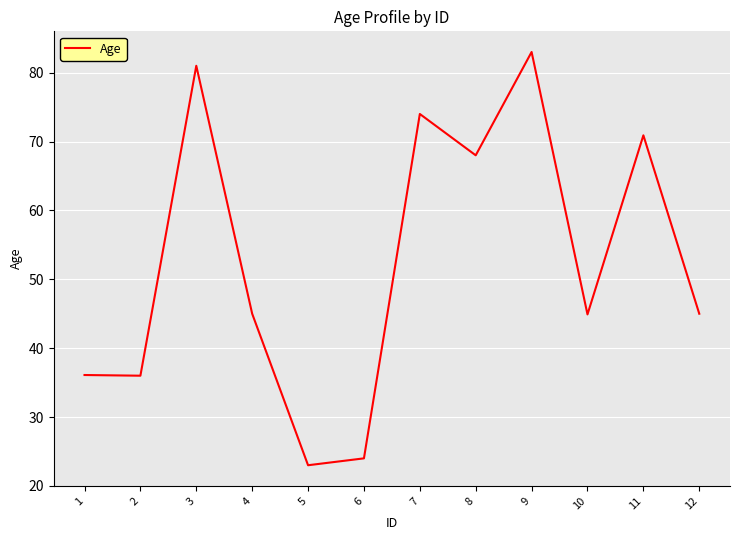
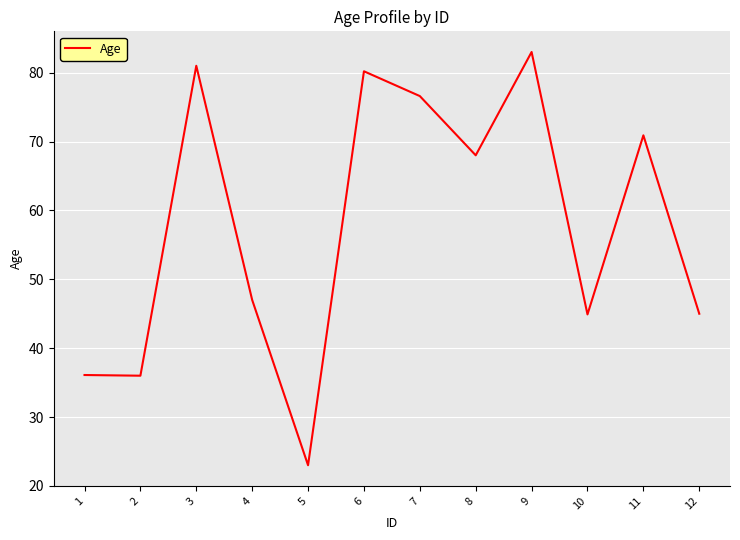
  {
    "1": 36,
    "2": 36,
    "3": 81,
-   "4": 45,
+   "4": 47,
    "5": 23,
-   "6": 24,
-   "7": 74,
+   "6": 80,
+   "7": 77,
    "8": 68,
    "9": 83,
    "10": 45,
    "11": 71,
    "12": 45
  }
